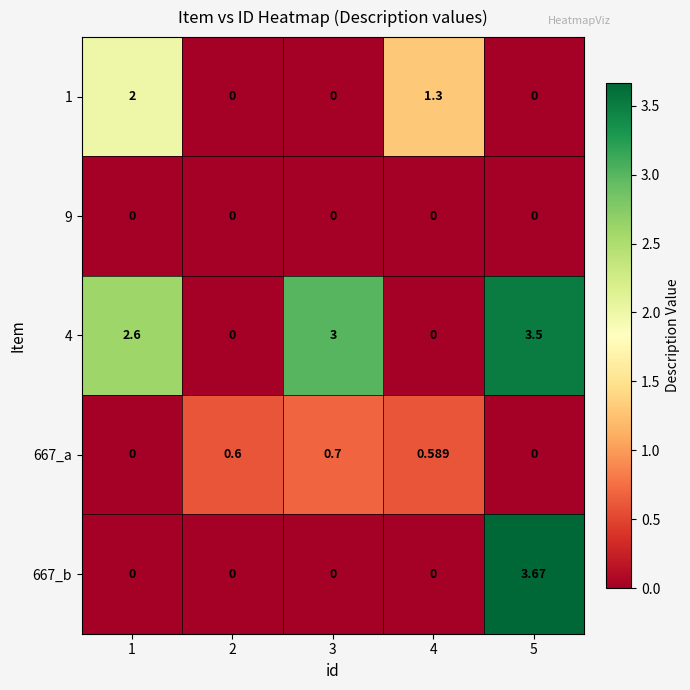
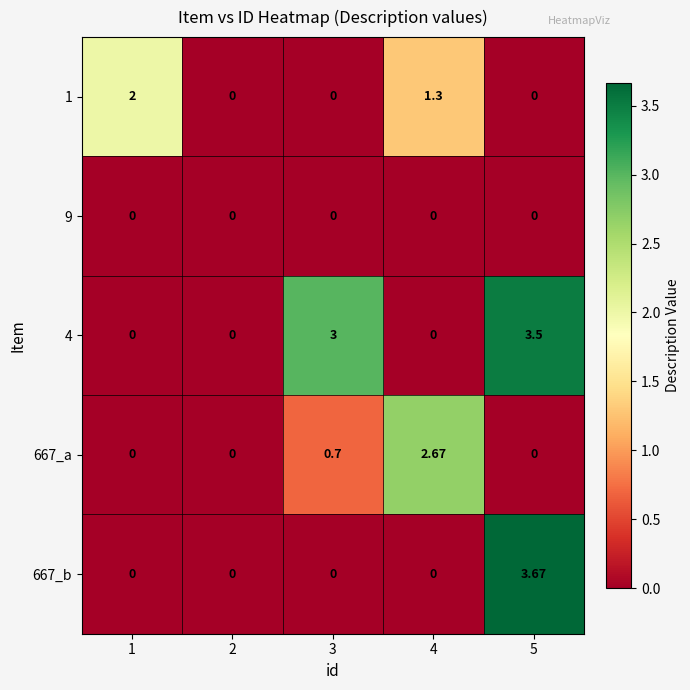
  {
    "1": {
      "1": 2,
      "2": 0,
      "3": 0,
      "4": 1.3,
      "5": 0
    },
    "9": {
      "1": 0,
      "2": 0,
      "3": 0,
      "4": 0,
      "5": 0
    },
    "4": {
-     "1": 2.6,
+     "1": 0,
      "2": 0,
      "3": 3,
      "4": 0,
      "5": 3.5
    },
    "667_a": {
      "1": 0,
-     "2": 0.6,
+     "2": 0,
      "3": 0.7,
-     "4": 0.589,
+     "4": 2.67,
      "5": 0
    },
    "667_b": {
      "1": 0,
      "2": 0,
      "3": 0,
      "4": 0,
      "5": 3.67
    }
  }
